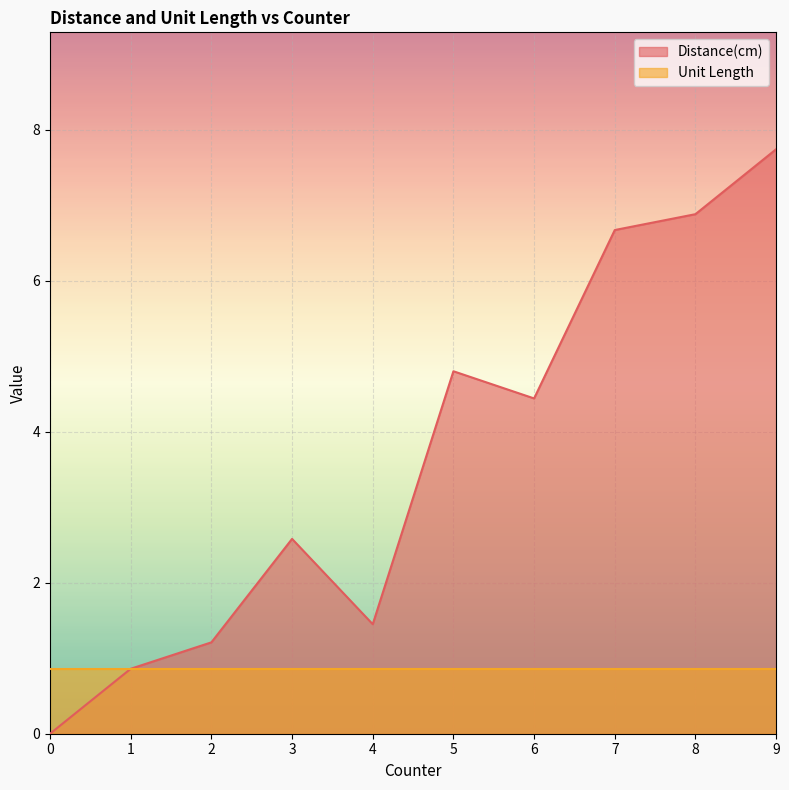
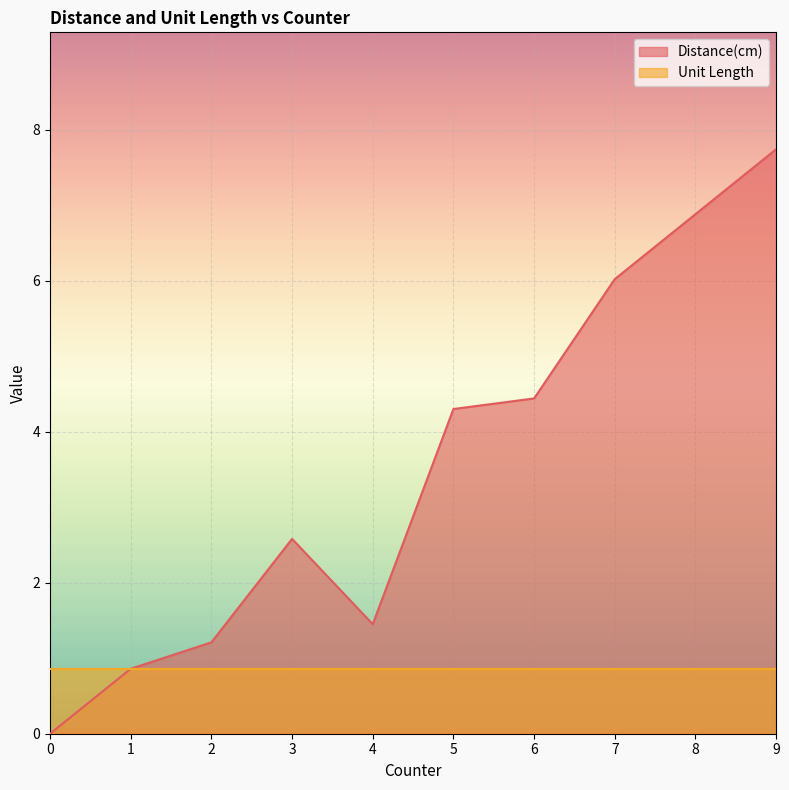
  {
    "Distance(cm)": {
      "0": 0.0,
      "2": 1.2,
      "3": 2.6,
      "4": 1.5,
-     "5": 4.8,
+     "5": 4.3,
      "6": 4.4,
-     "7": 6.7,
+     "7": 6.0,
      "8": 6.9,
      "9": 7.7
    },
    "Unit Length": {
      "0": 0.9,
      "2": 0.9,
      "3": 0.9,
      "4": 0.9,
      "5": 0.9,
      "6": 0.9,
      "7": 0.9,
      "8": 0.9,
      "9": 0.9
    }
  }
